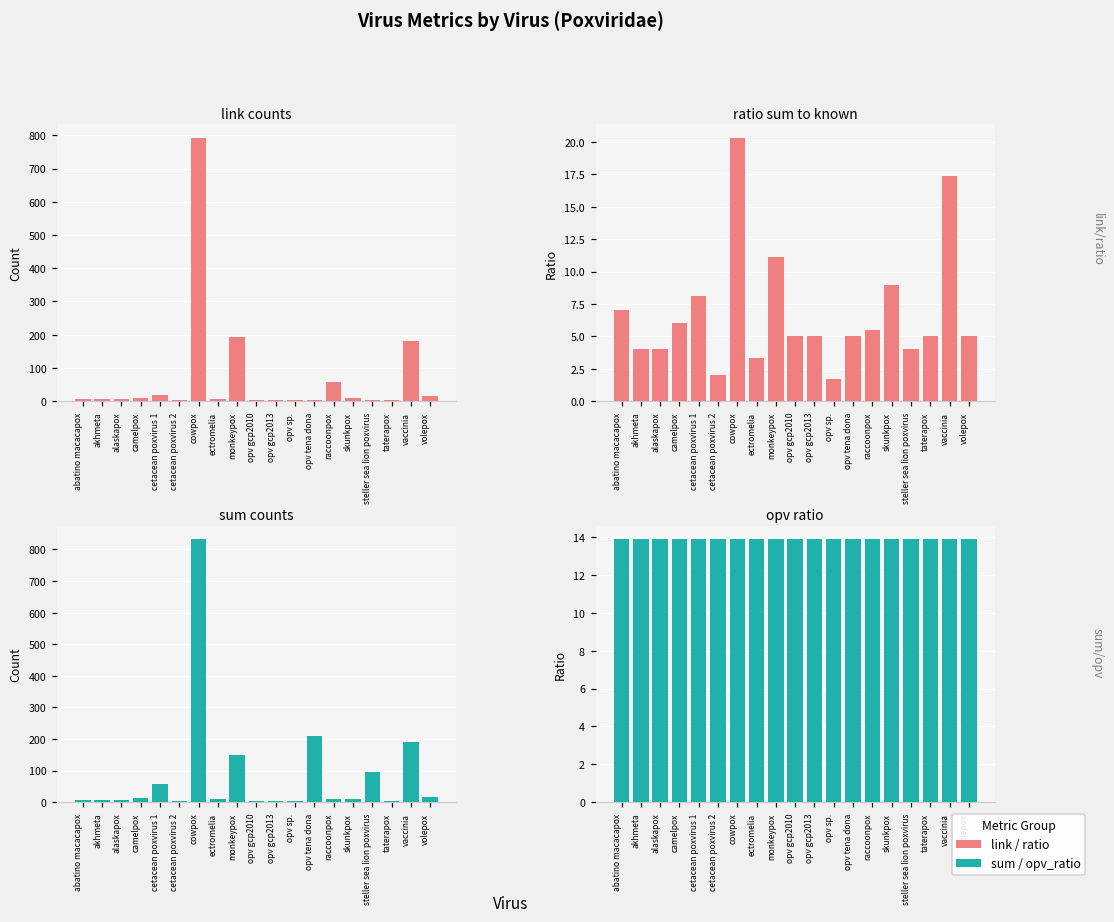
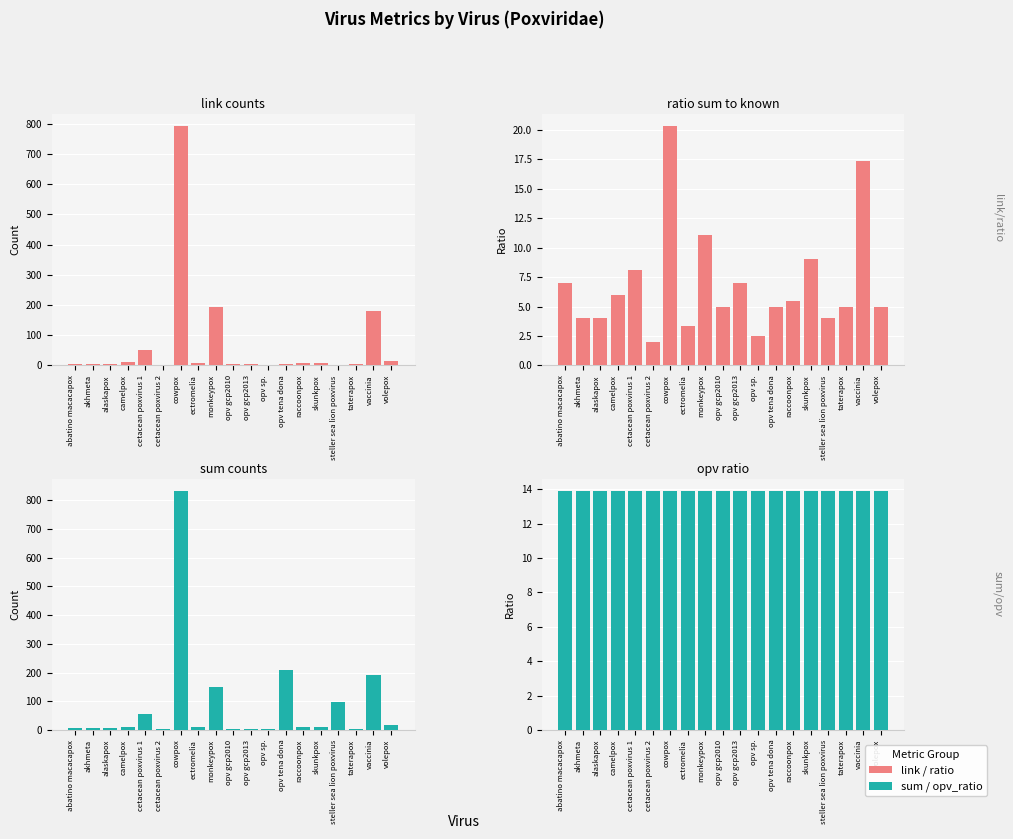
  {
    "link counts": {
      "camelpox": 10,
-     "cetacean poxvirus 1": 20,
+     "cetacean poxvirus 1": 50,
      "cowpox": 790,
      "monkeypox": 190,
-     "raccoonpox": 60,
+     "raccoonpox": 10,
      "vaccinia": 180,
      "volepox": 10
    },
    "ratio sum to known": {
      "abatino macacapox": 7.0,
      "akhmeta": 4.0,
      "alaskapox": 4.0,
      "camelpox": 6.0,
      "cetacean poxvirus 1": 8.1,
      "cetacean poxvirus 2": 2.0,
      "cowpox": 20.3,
      "ectromelia": 3.3,
      "monkeypox": 11.1,
      "opv gcp2010": 5.0,
-     "opv gcp2013": 5,
-     "opv sp.": 1.7,
+     "opv gcp2013": 7,
+     "opv sp.": 2.5,
      "opv tena dona": 5.0,
      "raccoonpox": 5.5,
      "skunkpox": 9.0,
      "steller sea lion poxvirus": 4.0,
      "taterapox": 5.0,
      "vaccinia": 17.4,
      "volepox": 5.0
    },
    "sum counts": {
      "camelpox": 10,
      "cetacean poxvirus 1": 60,
      "cowpox": 830,
      "ectromelia": 10,
      "monkeypox": 150,
      "opv tena dona": 210,
      "raccoonpox": 10,
      "skunkpox": 10,
      "steller sea lion poxvirus": 100,
      "vaccinia": 190,
      "volepox": 20
    },
    "opv ratio": {
      "abatino macacapox": 13.9,
      "akhmeta": 13.9,
      "alaskapox": 13.9,
      "camelpox": 13.9,
      "cetacean poxvirus 1": 13.9,
      "cetacean poxvirus 2": 13.9,
      "cowpox": 13.9,
      "ectromelia": 13.9,
      "monkeypox": 13.9,
      "opv gcp2010": 13.9,
      "opv gcp2013": 13.9,
      "opv sp.": 13.9,
      "opv tena dona": 13.9,
      "raccoonpox": 13.9,
      "skunkpox": 13.9,
      "steller sea lion poxvirus": 13.9,
      "taterapox": 13.9,
      "vaccinia": 13.9,
      "volepox": 13.9
    }
  }
